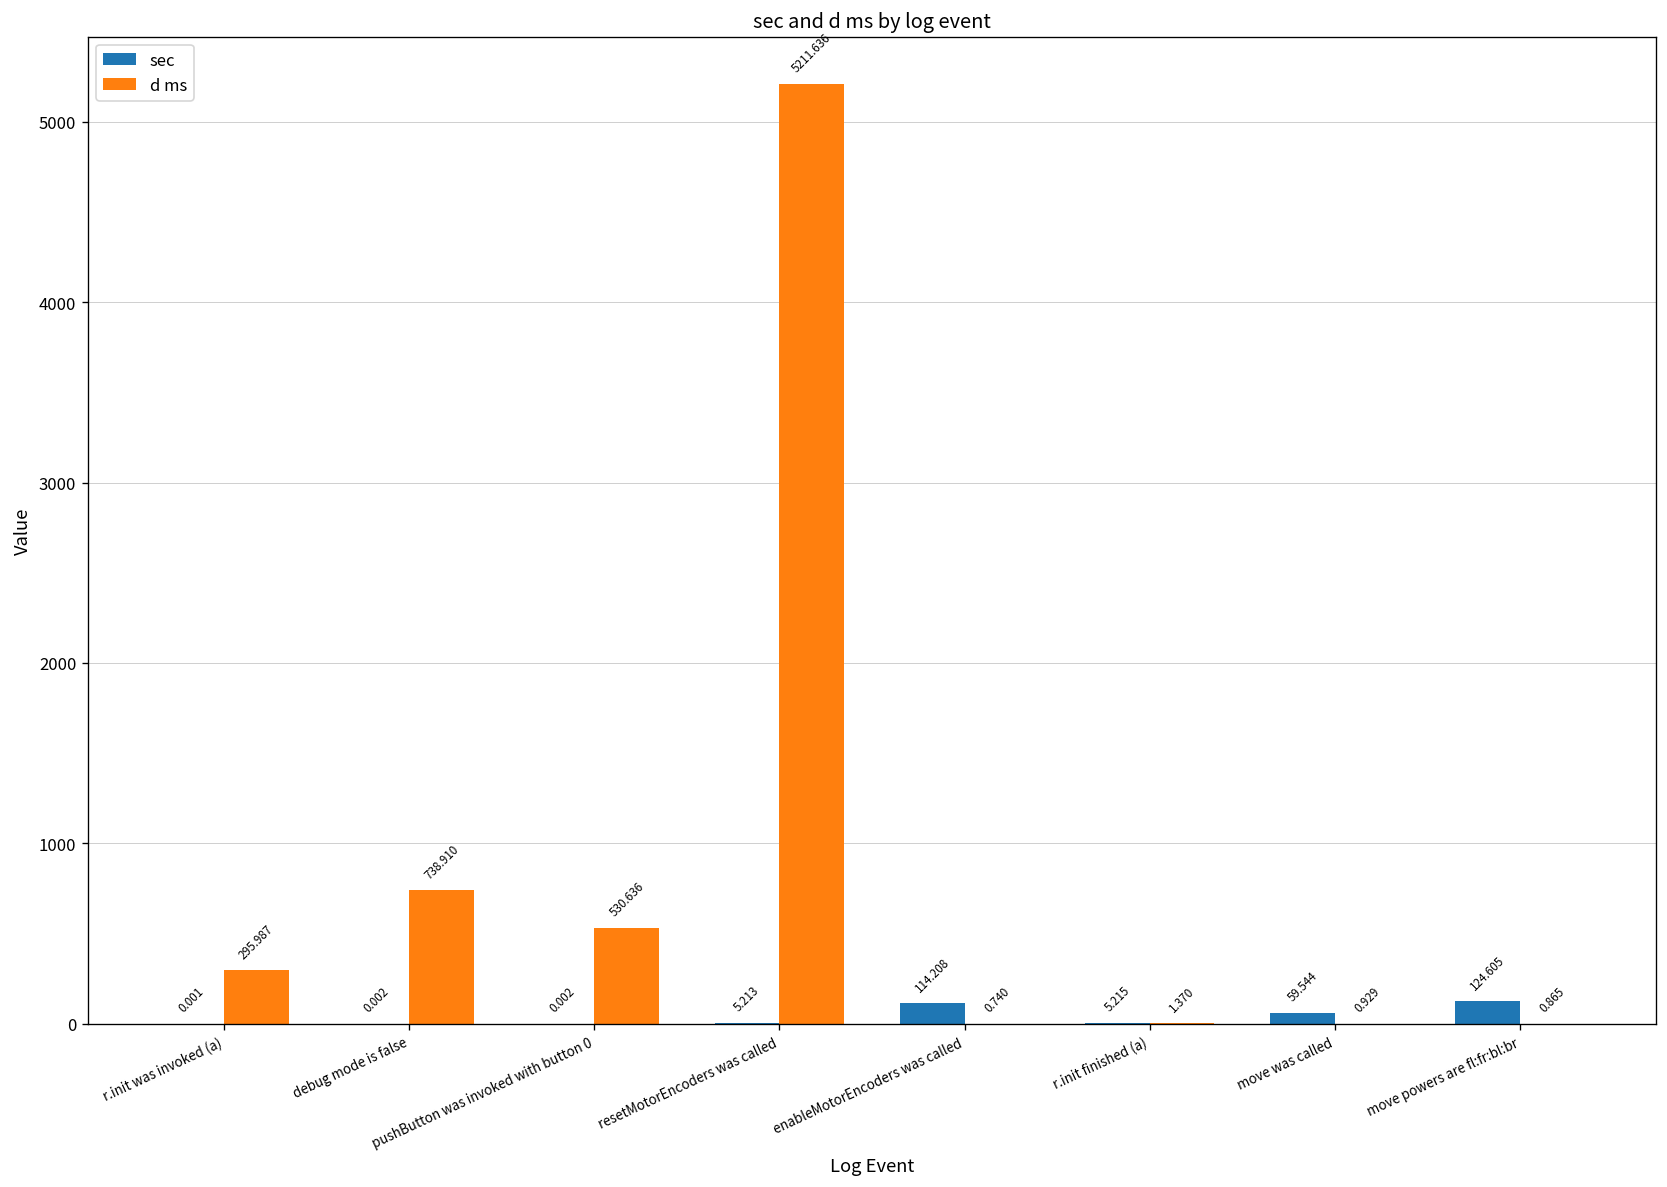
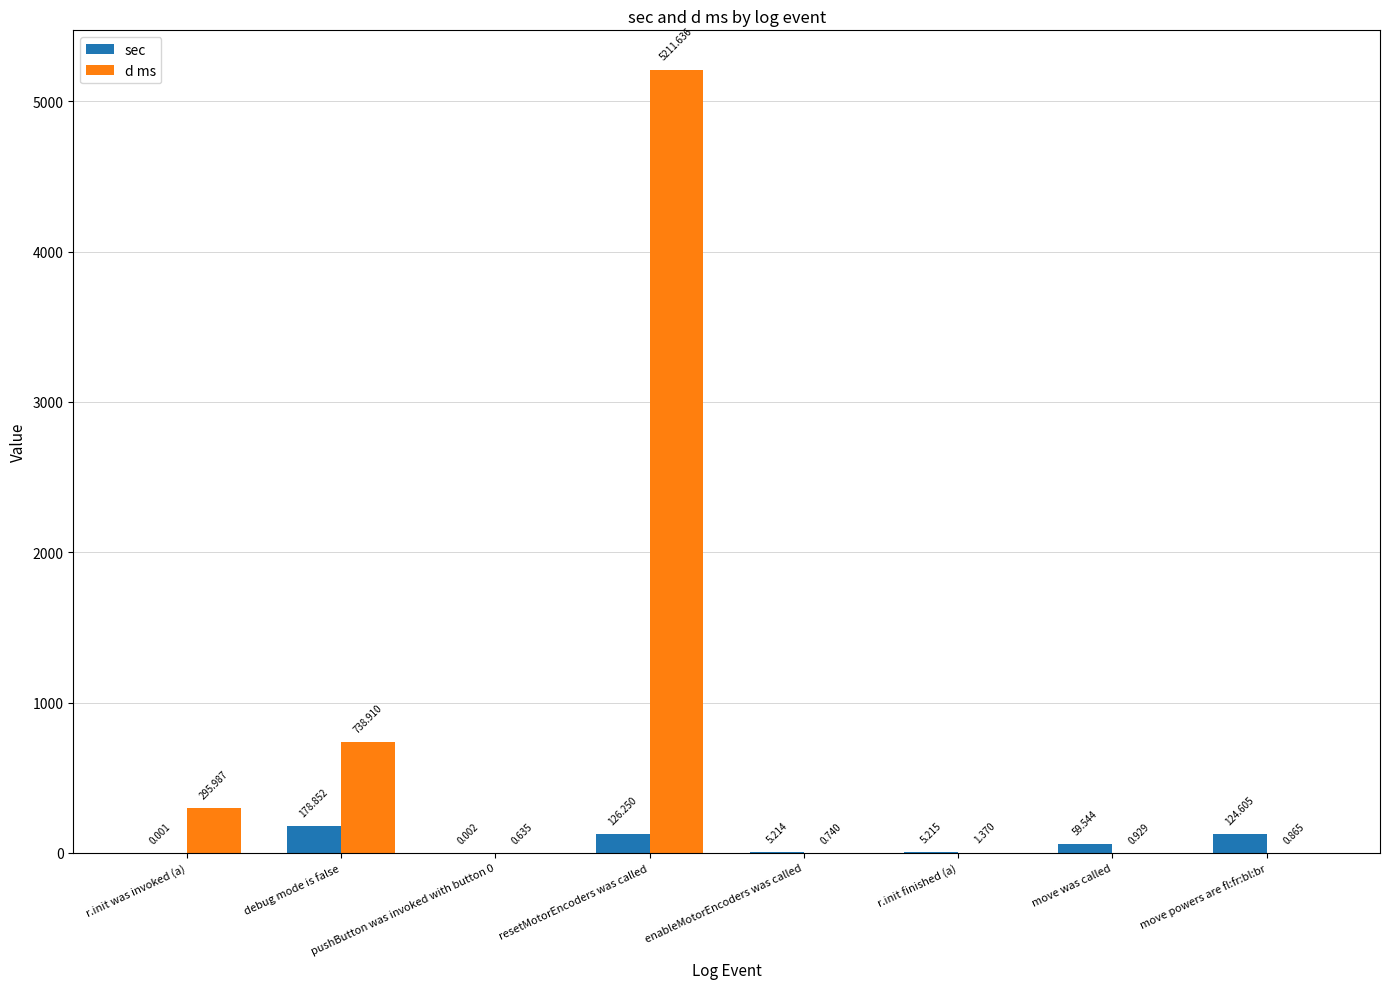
  {
    "sec": {
      "r.init was invoked (a)": 0.001,
-     "debug mode is false": 0.002,
+     "debug mode is false": 178.852,
      "pushButton was invoked with button 0": 0.002,
-     "resetMotorEncoders was called": 5.213,
-     "enableMotorEncoders was called": 114.208,
+     "resetMotorEncoders was called": 126.250,
+     "enableMotorEncoders was called": 5.214,
      "r.init finished (a)": 5.215,
      "move was called": 59.544,
      "move powers are fl:fr:bl:br": 124.605
    },
    "d ms": {
      "r.init was invoked (a)": 295.987,
      "debug mode is false": 738.910,
-     "pushButton was invoked with button 0": 530.636,
+     "pushButton was invoked with button 0": 0.635,
      "resetMotorEncoders was called": 5211.636,
      "enableMotorEncoders was called": 0.740,
      "r.init finished (a)": 1.370,
      "move was called": 0.929,
      "move powers are fl:fr:bl:br": 0.865
    }
  }
